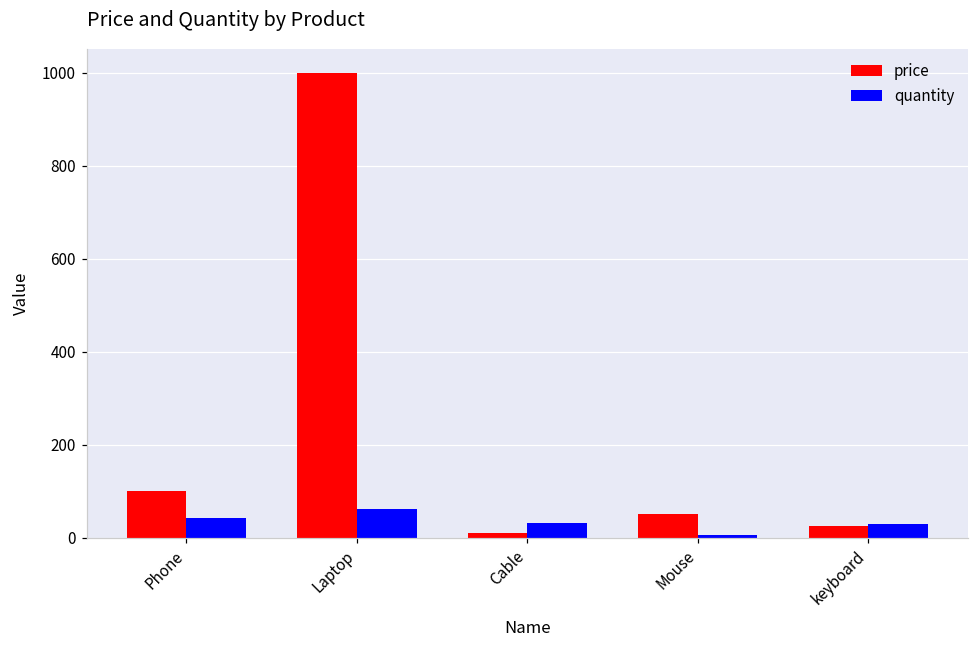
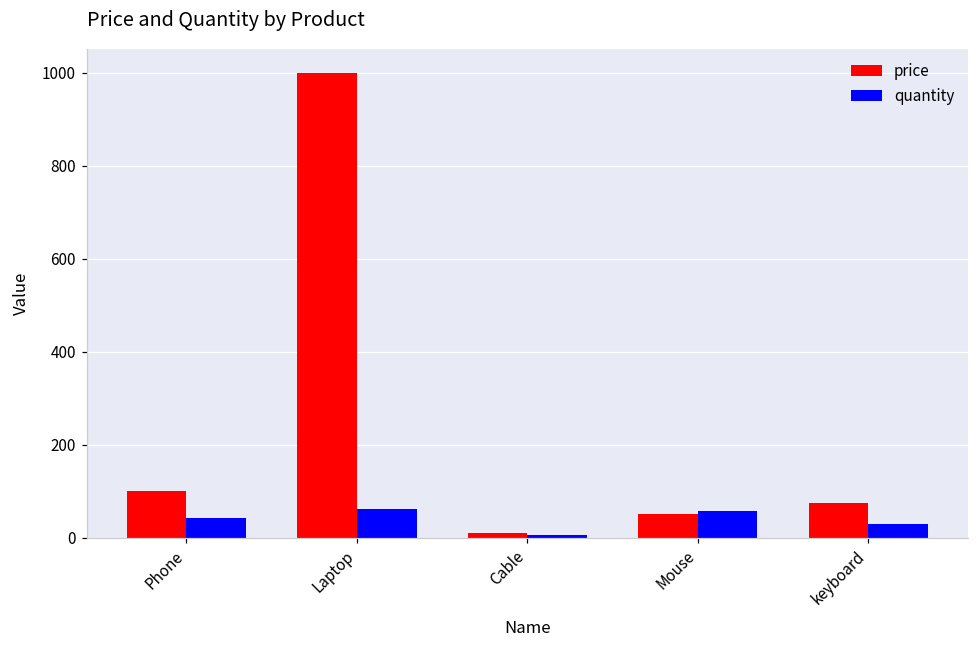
  {
    "price": {
      "Phone": 100,
      "Laptop": 1000,
      "Cable": 10,
      "Mouse": 50,
-     "keyboard": 30
+     "keyboard": 80
    },
    "quantity": {
      "Phone": 40,
      "Laptop": 60,
-     "Cable": 30,
-     "Mouse": 10,
+     "Cable": 10,
+     "Mouse": 60,
      "keyboard": 30
    }
  }
